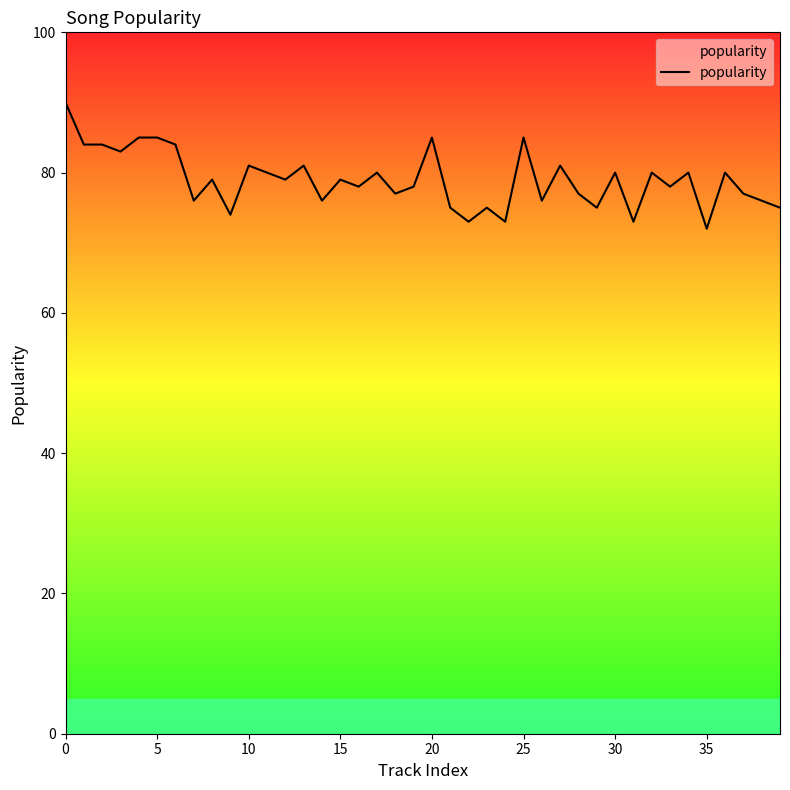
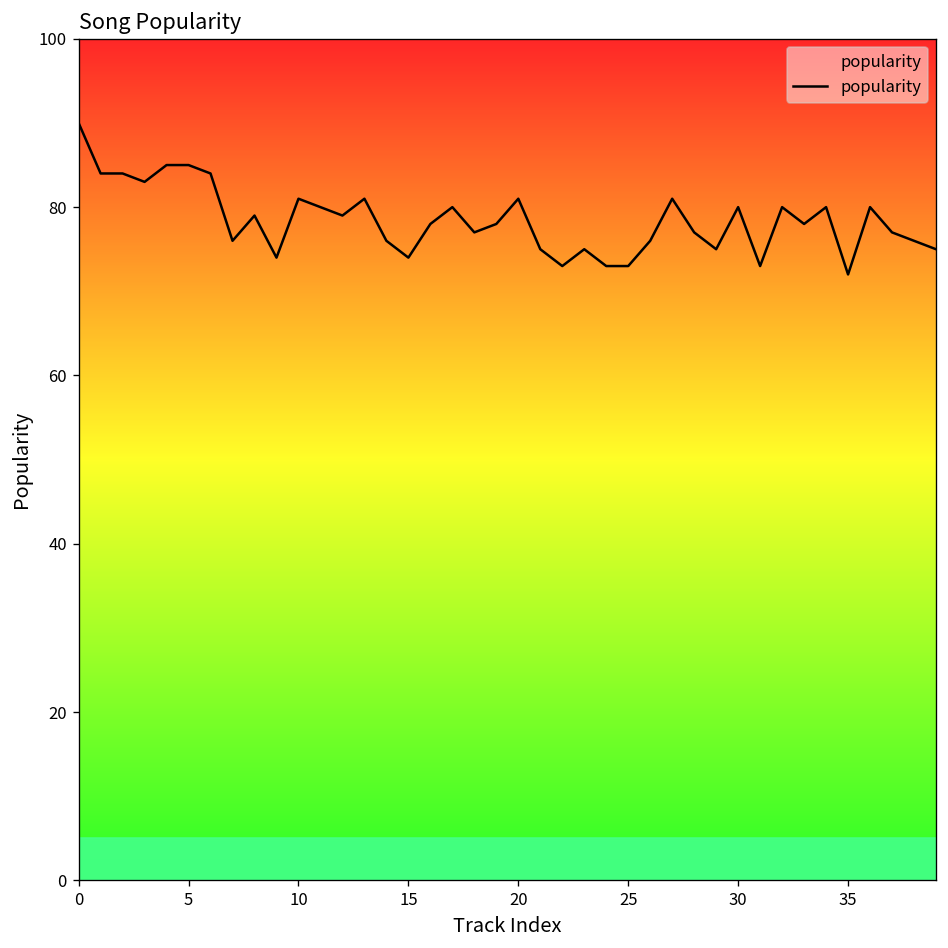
  {
    "0": 90,
    "5": 85,
    "10": 81,
-   "15": 79,
-   "20": 85,
-   "25": 85,
+   "15": 74,
+   "20": 81,
+   "25": 73,
    "30": 80,
    "35": 72
  }
